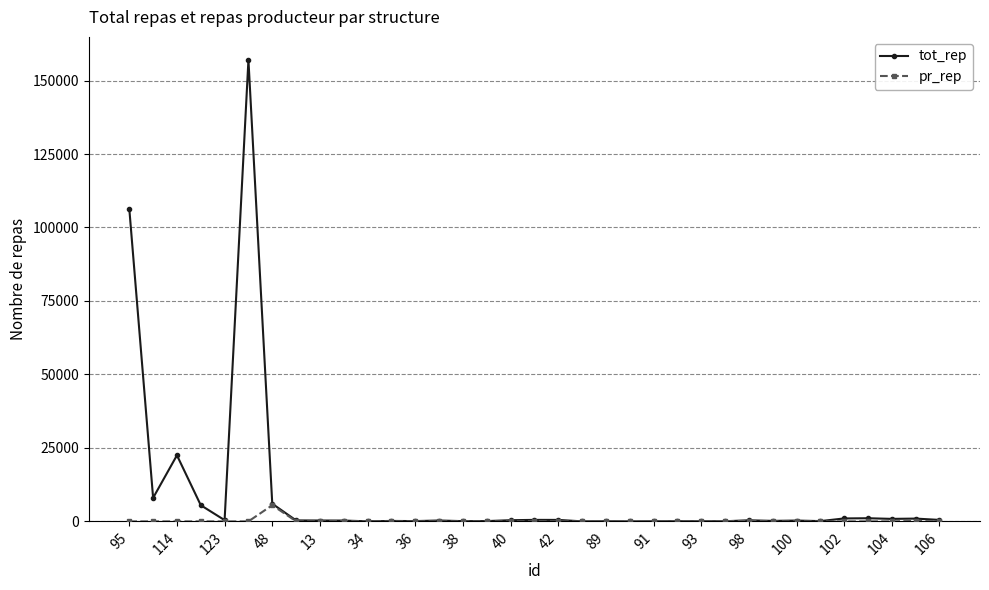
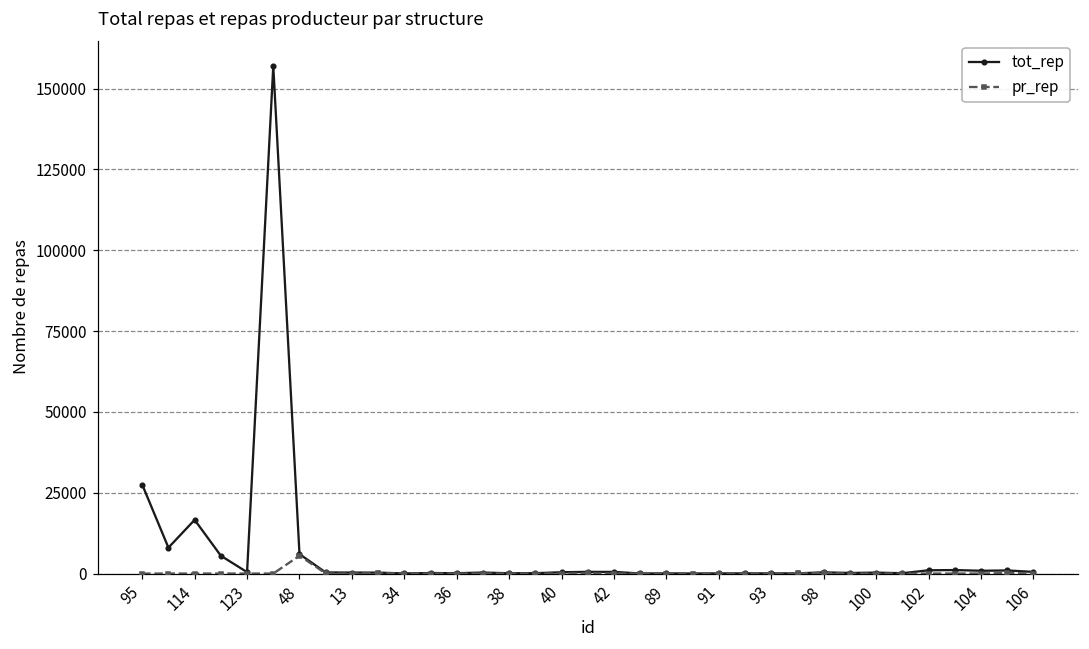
  {
    "tot_rep": {
-     "95": 106000,
-     "114": 22000,
+     "95": 28000,
+     "114": 17000,
      "102": 1000
    },
    "pr_rep": {
      "95": 0,
      "114": 0,
      "102": 0
    }
  }
